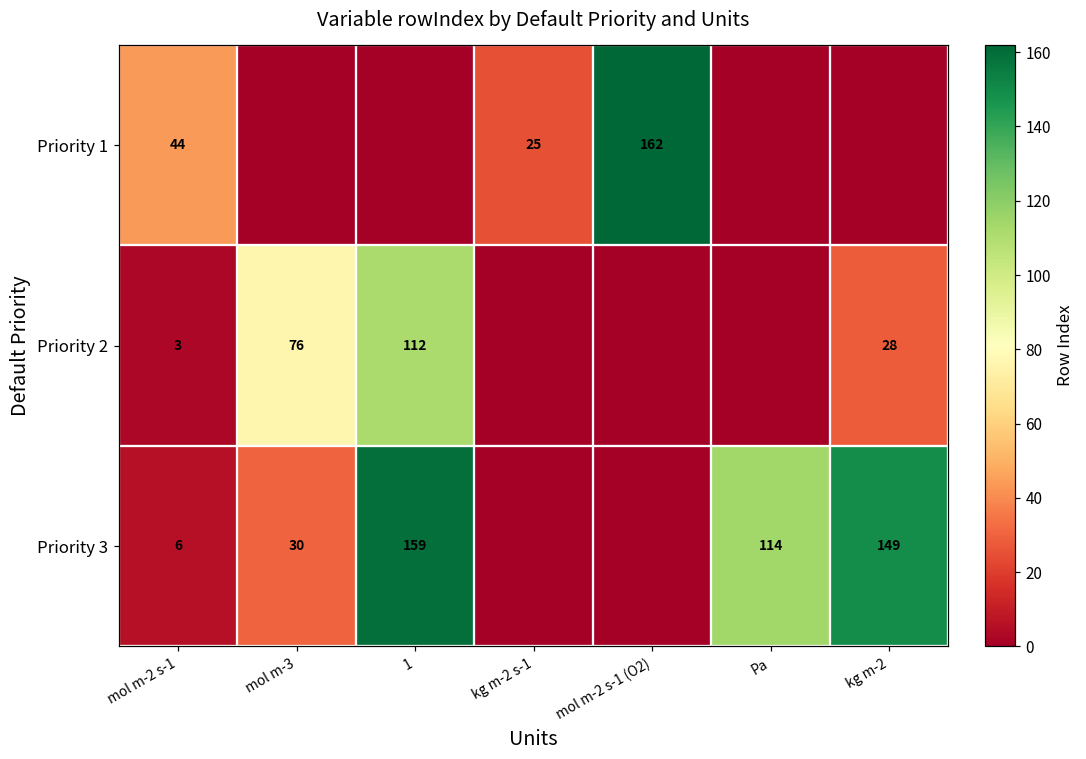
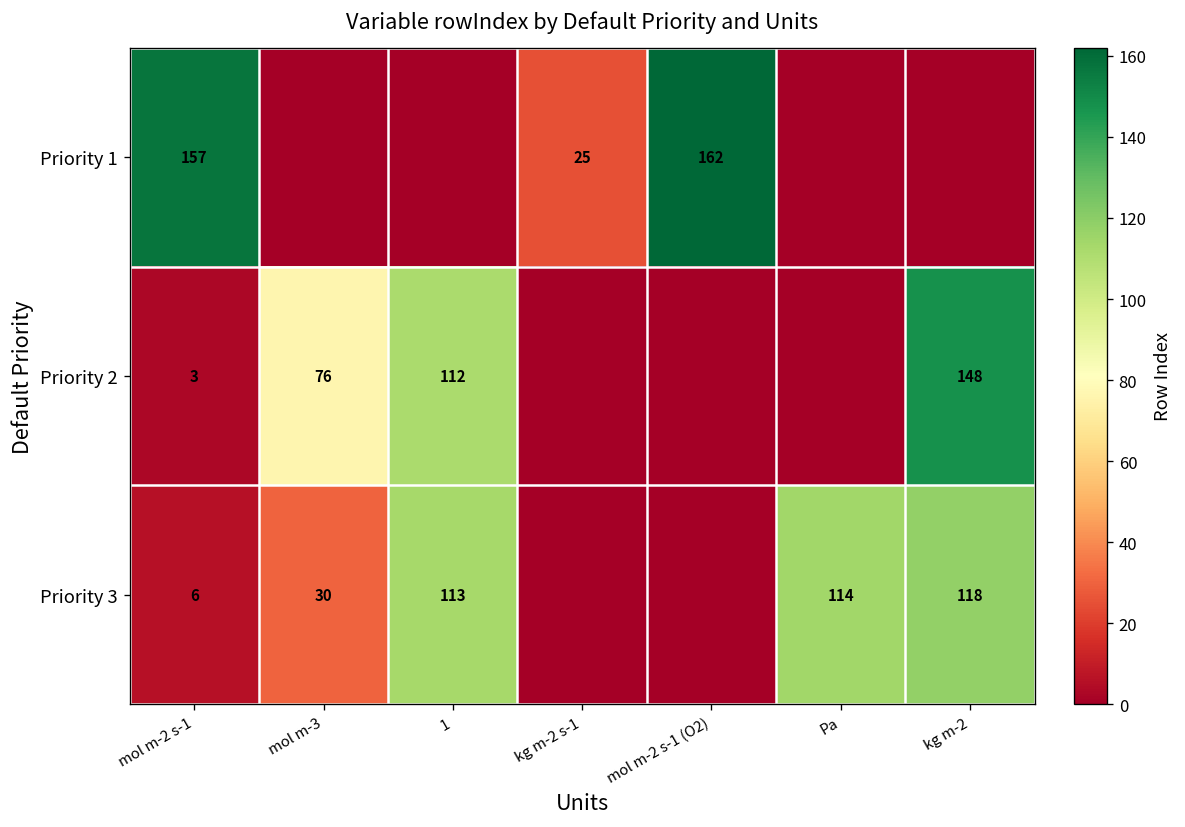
  {
    "Priority 1": {
-     "mol m-2 s-1": 44,
+     "mol m-2 s-1": 157,
      "kg m-2 s-1": 25,
      "mol m-2 s-1 (O2)": 162
    },
    "Priority 2": {
      "mol m-2 s-1": 3,
      "mol m-3": 76,
      "1": 112,
-     "kg m-2": 28
+     "kg m-2": 148
    },
    "Priority 3": {
      "mol m-2 s-1": 6,
      "mol m-3": 30,
-     "1": 159,
+     "1": 113,
      "Pa": 114,
-     "kg m-2": 149
+     "kg m-2": 118
    }
  }
